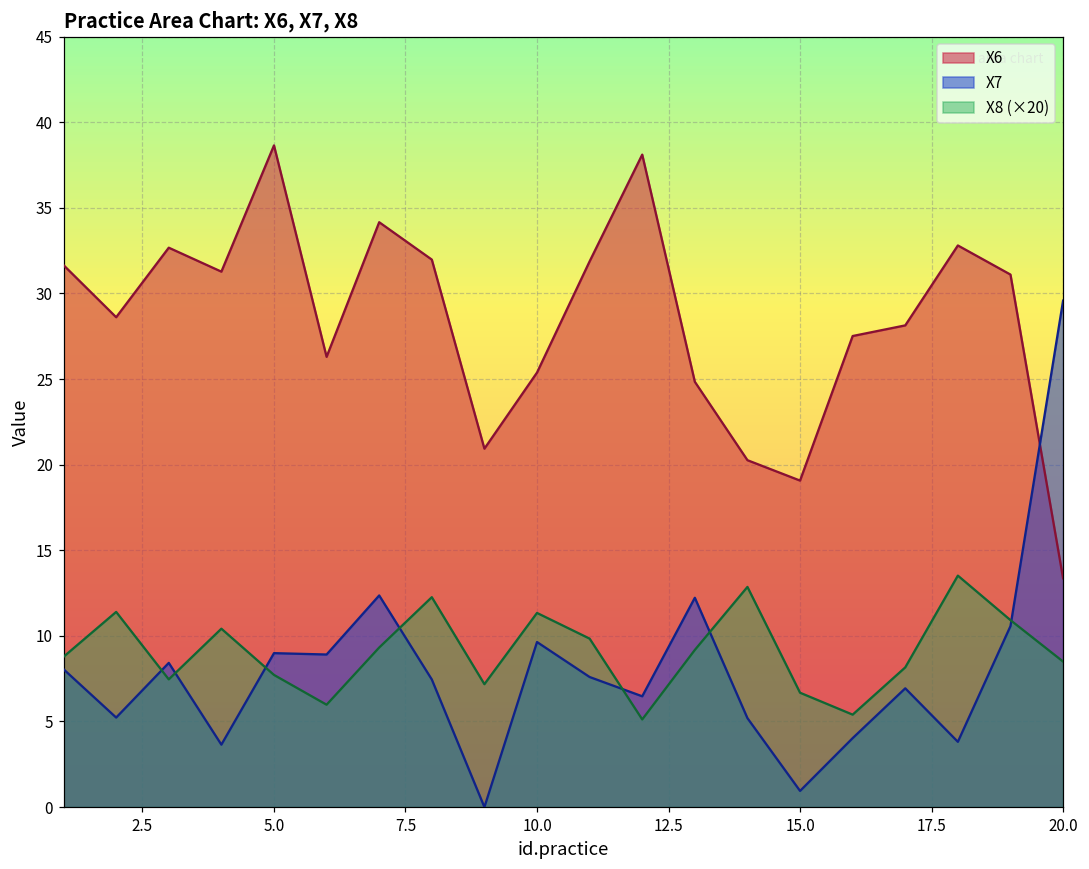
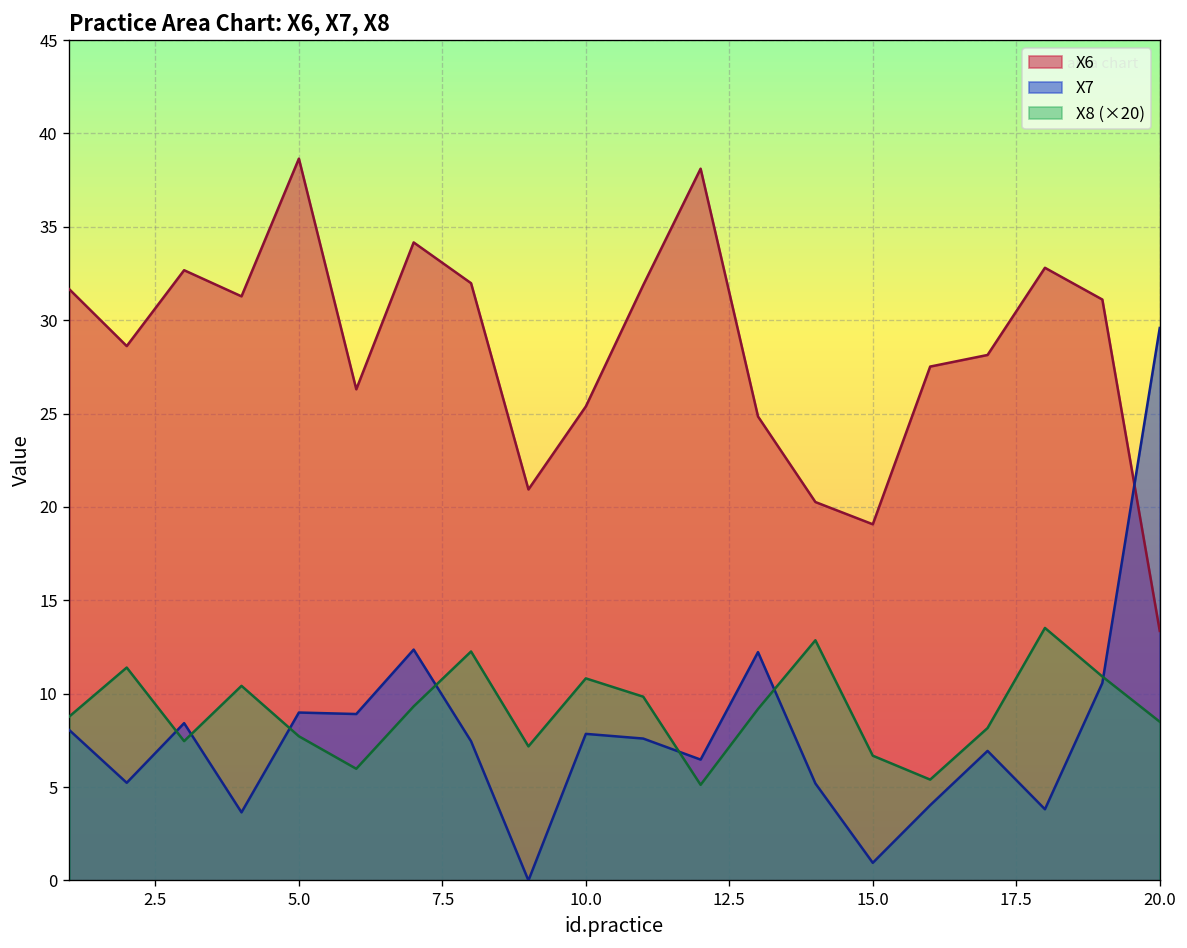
  {
    "X6": {
      "5.0": 38.6,
      "10.0": 25.4,
      "15.0": 19.1,
      "20.0": 13.4
    },
    "X7": {
      "5.0": 9.0,
-     "10.0": 9.6,
+     "10.0": 7.8,
      "15.0": 0.9,
      "20.0": 29.6
    },
    "X8 (×20)": {
      "5.0": 7.7,
-     "10.0": 11.3,
+     "10.0": 10.8,
      "15.0": 6.7,
      "20.0": 8.5
    }
  }
